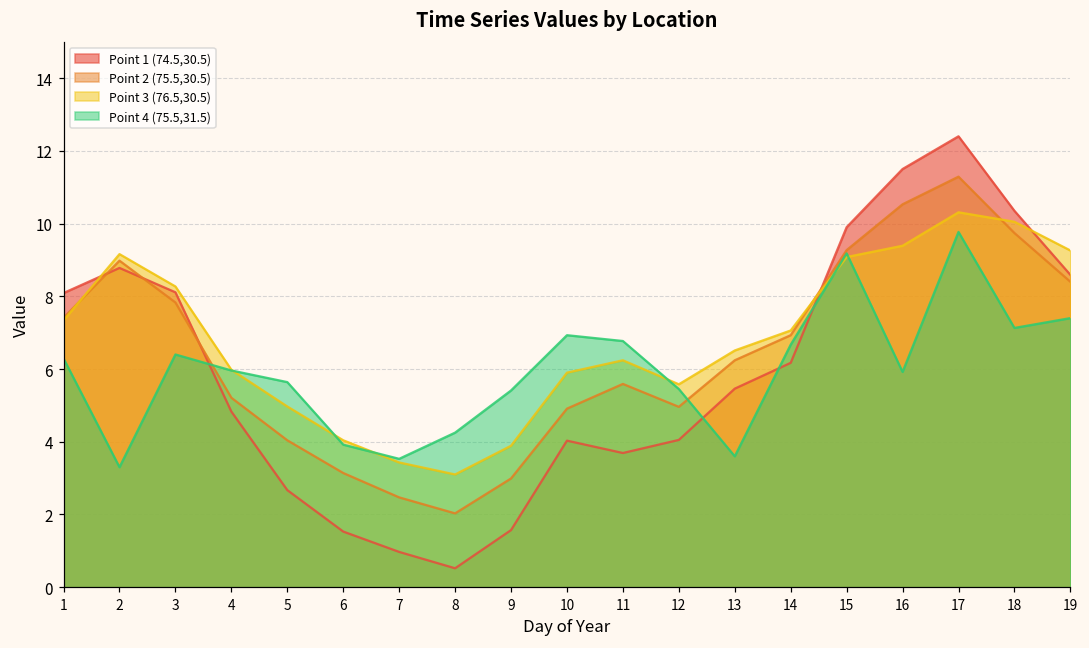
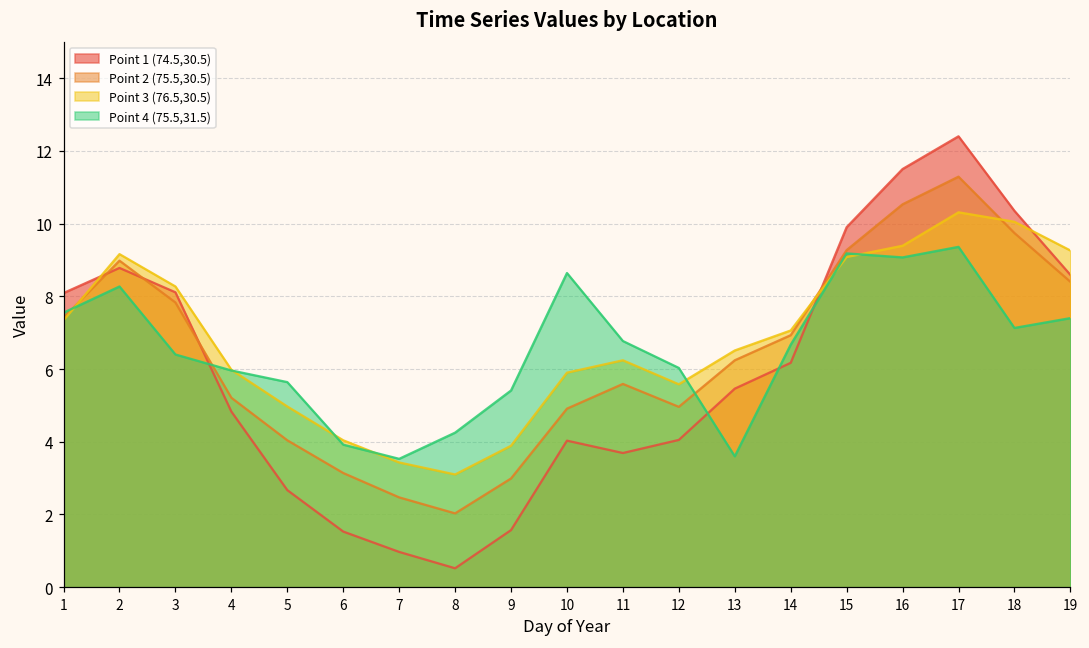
  {
    "Point 4 (75.5,31.5)": {
-     "1": 6.3,
-     "2": 3.3,
+     "1": 7.6,
+     "2": 8.3,
      "3": 6.4,
      "5": 5.6,
      "6": 3.9,
      "7": 3.5,
      "8": 4.3,
      "9": 5.4,
-     "10": 6.9,
+     "10": 8.6,
      "11": 6.8,
-     "12": 5.5,
+     "12": 6.0,
      "13": 3.6,
      "14": 6.7,
      "15": 9.2,
-     "16": 5.9,
-     "17": 9.8,
+     "16": 9.1,
+     "17": 9.4,
      "18": 7.1,
      "19": 7.4
    }
  }
